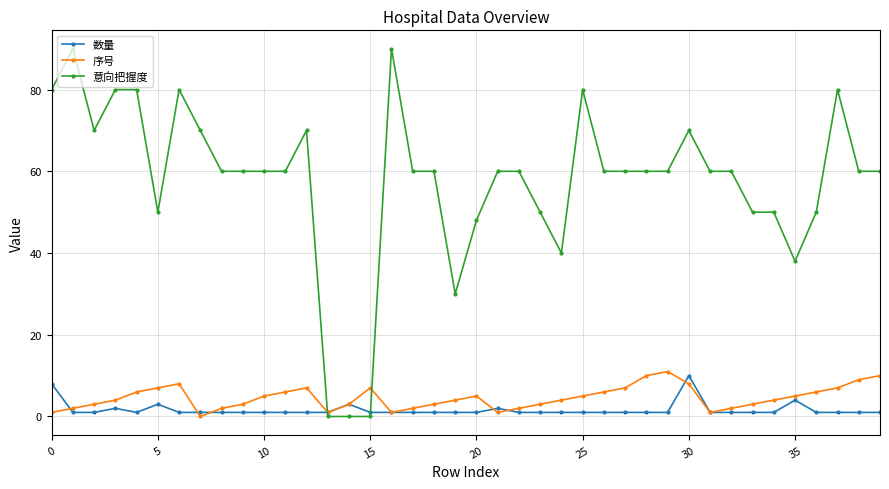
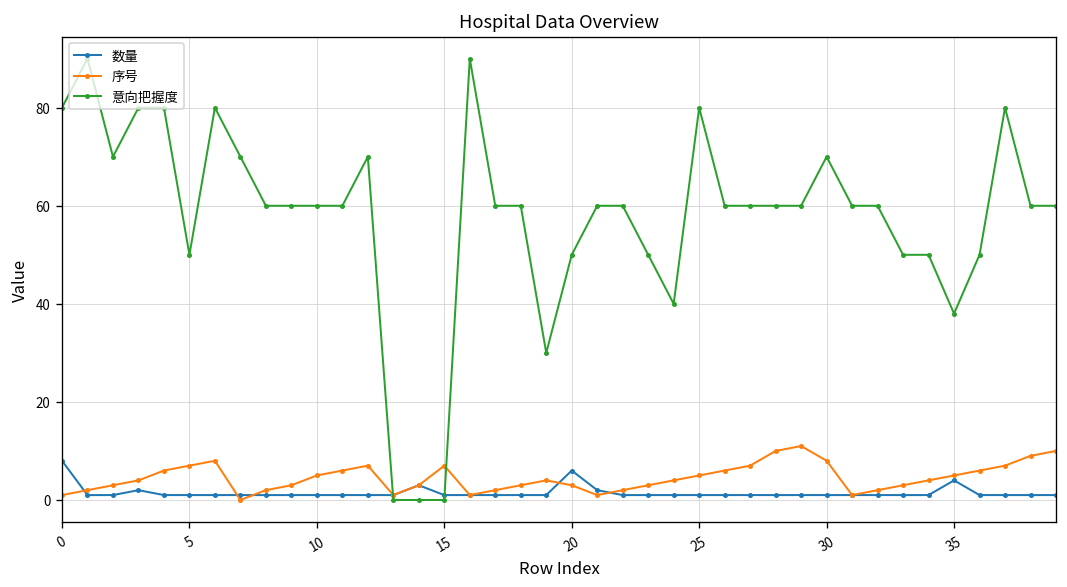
  {
    "数量": {
      "0": 8,
-     "5": 3,
+     "5": 1,
      "10": 1,
      "15": 1,
-     "20": 1,
+     "20": 6,
      "25": 1,
-     "30": 10,
+     "30": 1,
      "35": 4
    },
    "序号": {
      "0": 1,
      "5": 7,
      "10": 5,
      "15": 7,
-     "20": 5,
+     "20": 3,
      "25": 5,
      "30": 8,
      "35": 5
    },
    "意向把握度": {
      "0": 80,
      "5": 50,
      "10": 60,
      "15": 0,
-     "20": 48,
+     "20": 50,
      "25": 80,
      "30": 70,
      "35": 38
    }
  }
